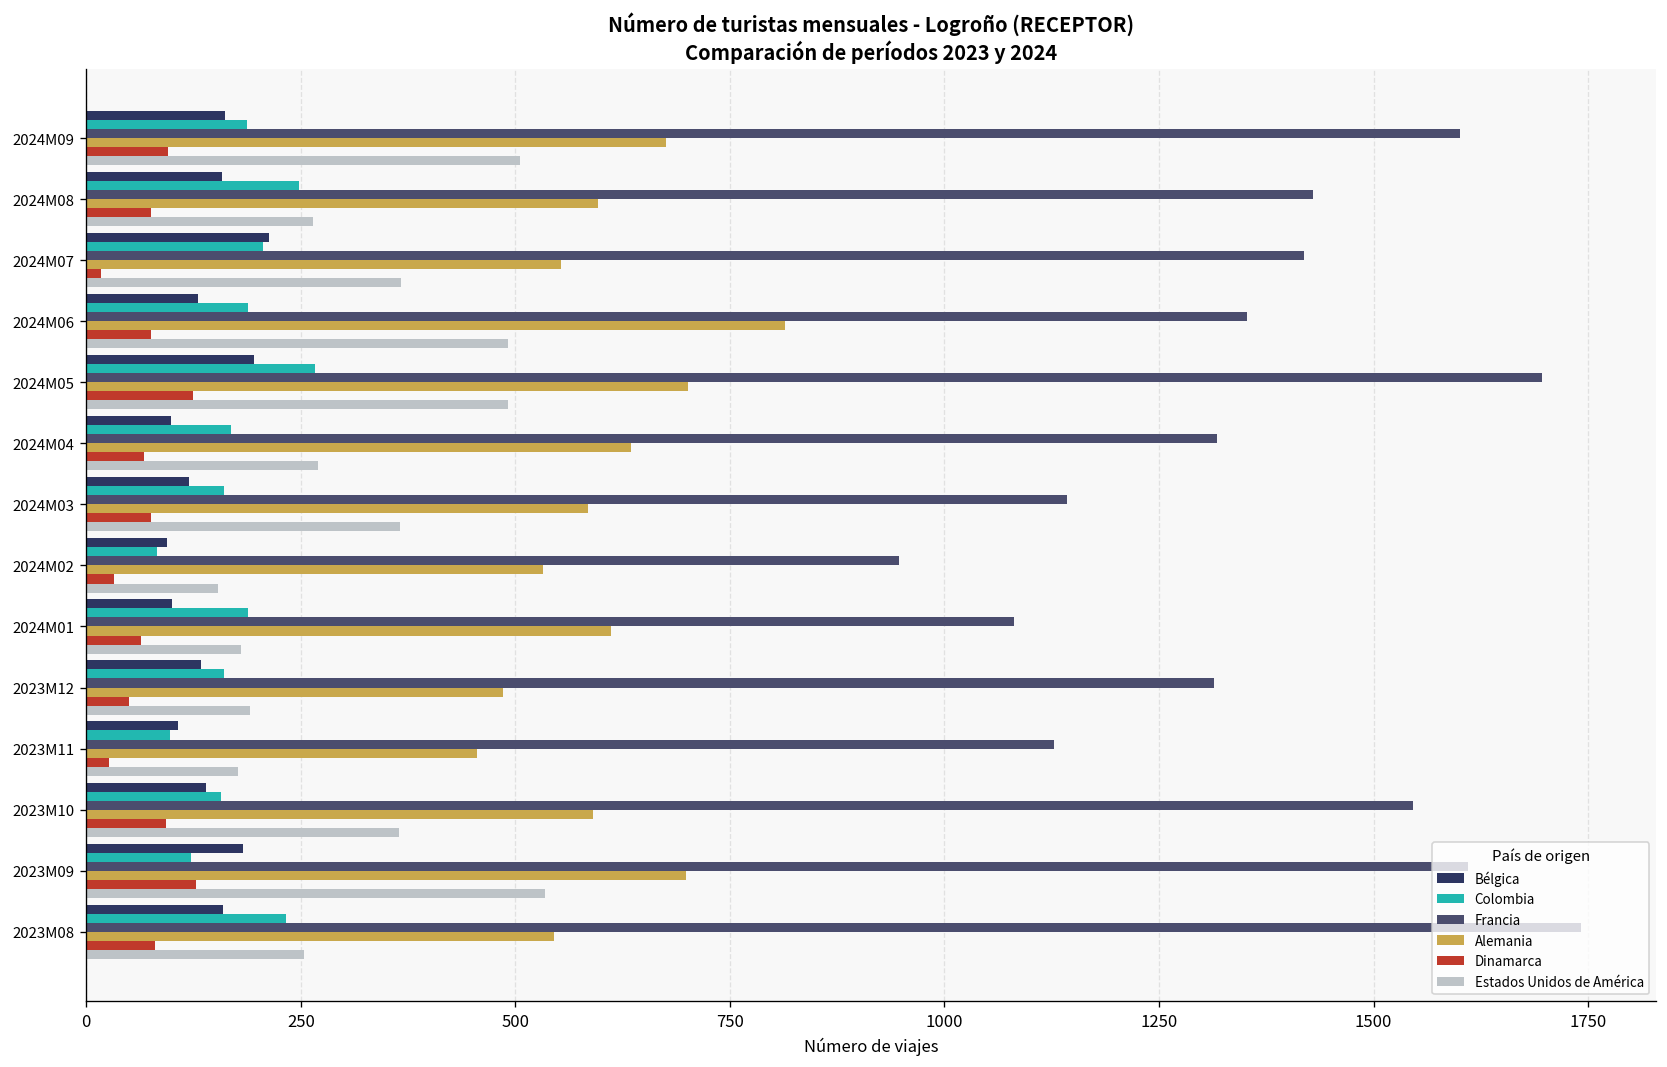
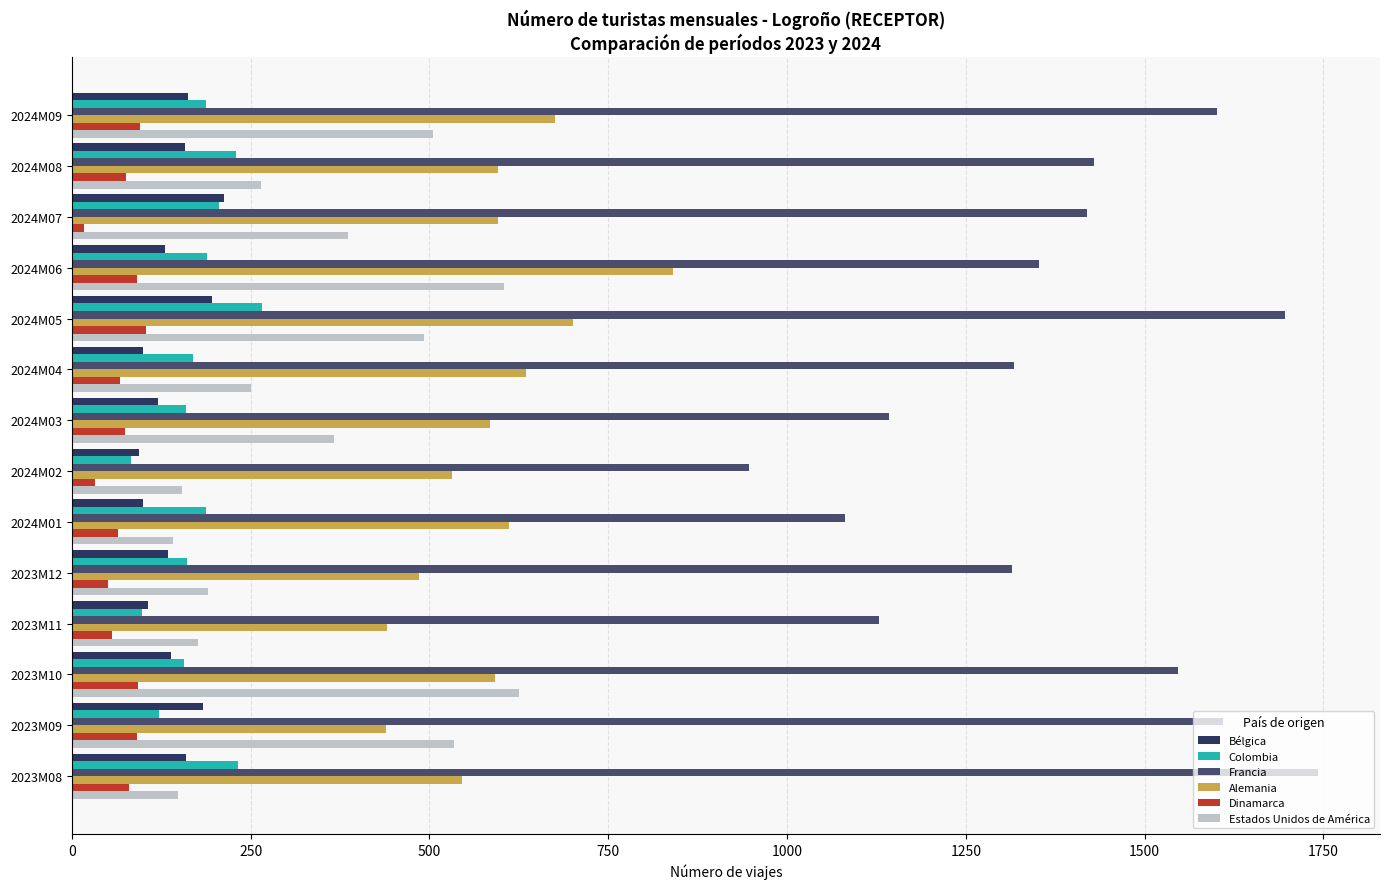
  {
    "Colombia": {
      "2024M09": 190,
-     "2024M08": 250,
+     "2024M08": 230,
      "2024M07": 210,
      "2024M06": 190,
      "2024M05": 270,
      "2024M04": 170,
      "2024M03": 160,
      "2024M02": 80,
      "2024M01": 190,
      "2023M12": 160,
      "2023M11": 100,
      "2023M10": 160,
      "2023M09": 120,
      "2023M08": 230
    },
    "Alemania": {
      "2024M09": 680,
      "2024M08": 600,
-     "2024M07": 550,
-     "2024M06": 810,
+     "2024M07": 600,
+     "2024M06": 840,
      "2024M05": 700,
      "2024M04": 640,
      "2024M03": 590,
      "2024M02": 530,
      "2024M01": 610,
      "2023M12": 490,
-     "2023M11": 460,
+     "2023M11": 440,
      "2023M10": 590,
-     "2023M09": 700,
+     "2023M09": 440,
      "2023M08": 550
    },
    "Dinamarca": {
      "2024M09": 100,
      "2024M08": 80,
      "2024M07": 20,
-     "2024M06": 80,
-     "2024M05": 120,
+     "2024M06": 90,
+     "2024M05": 100,
      "2024M04": 70,
      "2024M03": 80,
      "2024M02": 30,
      "2024M01": 60,
      "2023M12": 50,
-     "2023M11": 30,
+     "2023M11": 60,
      "2023M10": 90,
-     "2023M09": 130,
+     "2023M09": 90,
      "2023M08": 80
    },
    "Estados Unidos de América": {
      "2024M09": 510,
      "2024M08": 260,
-     "2024M07": 370,
-     "2024M06": 490,
+     "2024M07": 390,
+     "2024M06": 600,
      "2024M05": 490,
-     "2024M04": 270,
+     "2024M04": 250,
      "2024M03": 370,
      "2024M02": 150,
-     "2024M01": 180,
+     "2024M01": 140,
      "2023M12": 190,
      "2023M11": 180,
-     "2023M10": 360,
+     "2023M10": 630,
      "2023M09": 540,
-     "2023M08": 250
+     "2023M08": 150
    }
  }
